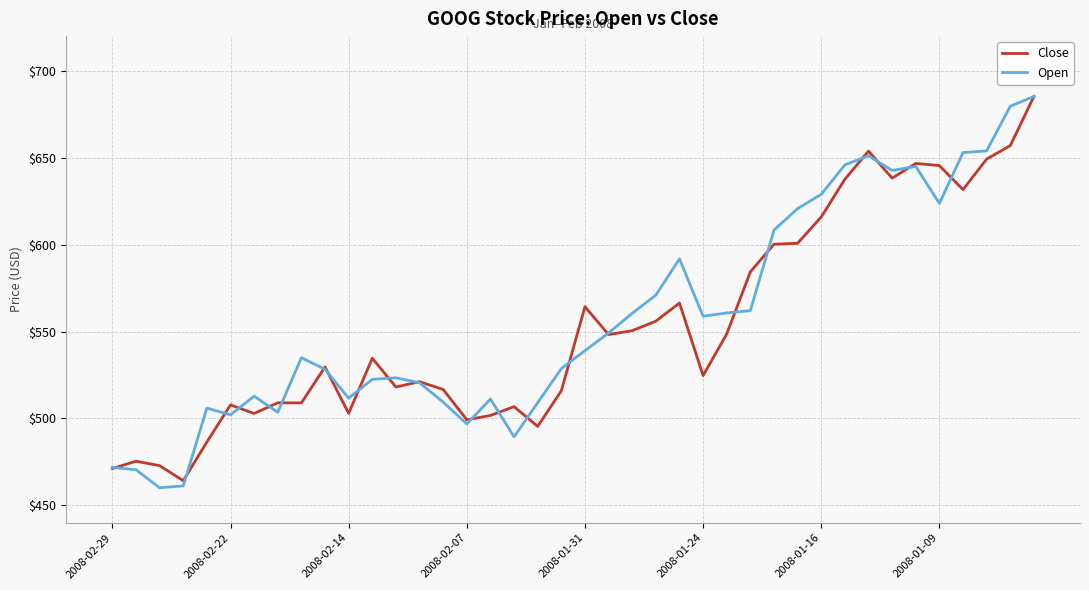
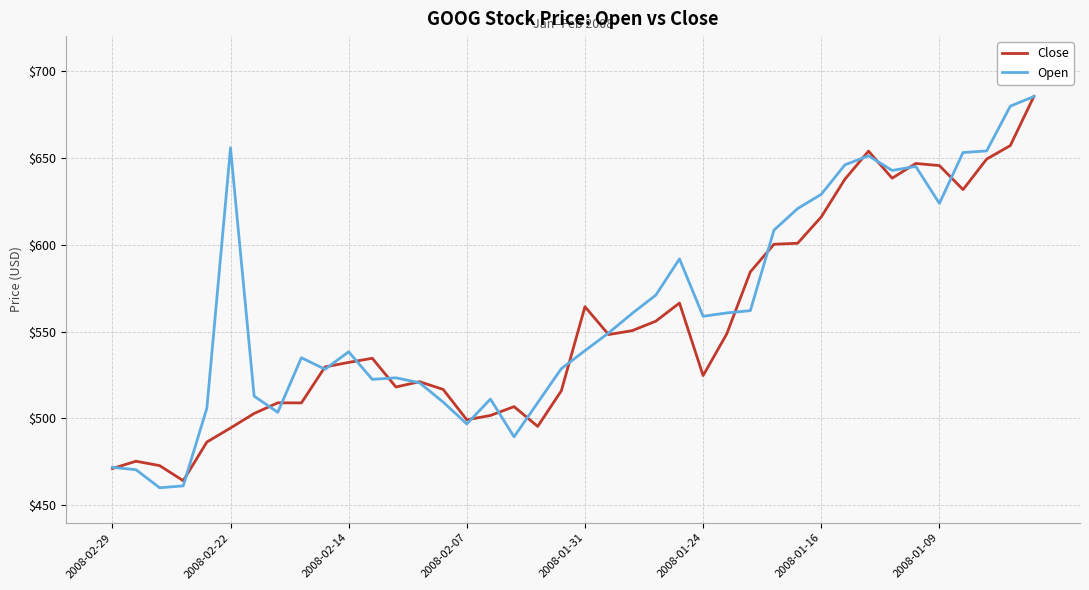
  {
    "Close": {
-     "2008-02-22": "$508",
-     "2008-02-14": "$503",
+     "2008-02-22": "$495",
+     "2008-02-14": "$532",
      "2008-02-07": "$499",
      "2008-01-31": "$564",
      "2008-01-24": "$525",
      "2008-01-16": "$616",
      "2008-01-09": "$646"
    },
    "Open": {
-     "2008-02-22": "$502",
-     "2008-02-14": "$512",
+     "2008-02-22": "$656",
+     "2008-02-14": "$538",
      "2008-02-07": "$497",
      "2008-01-31": "$539",
      "2008-01-24": "$559",
      "2008-01-16": "$629",
      "2008-01-09": "$624"
    }
  }
